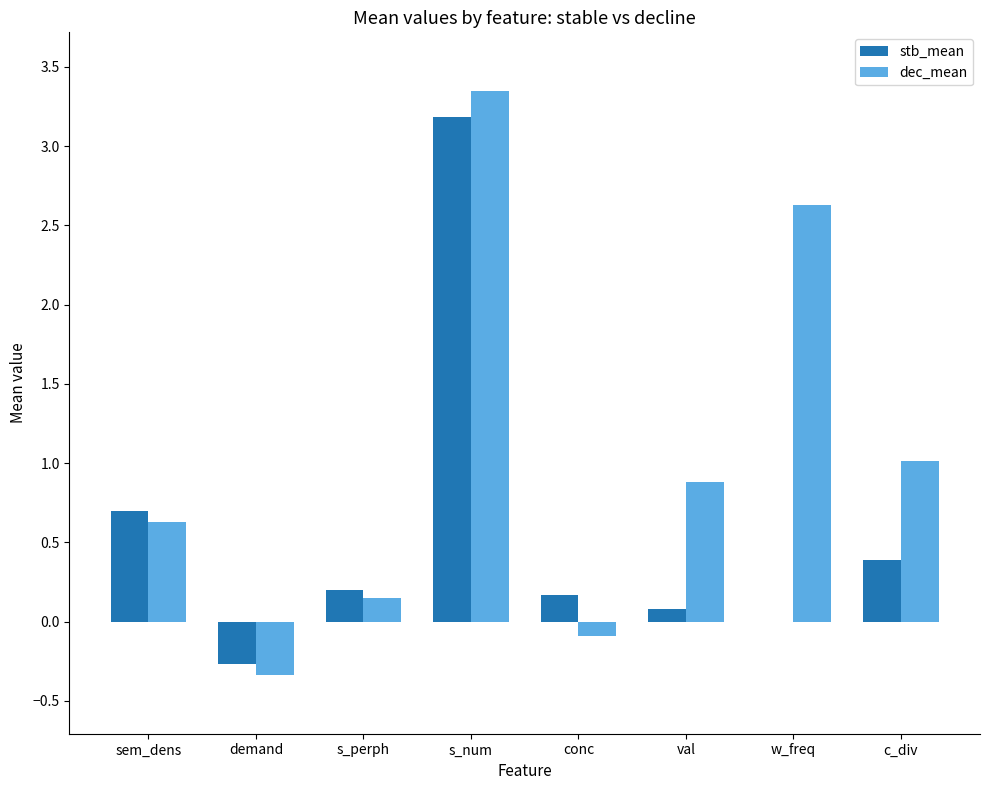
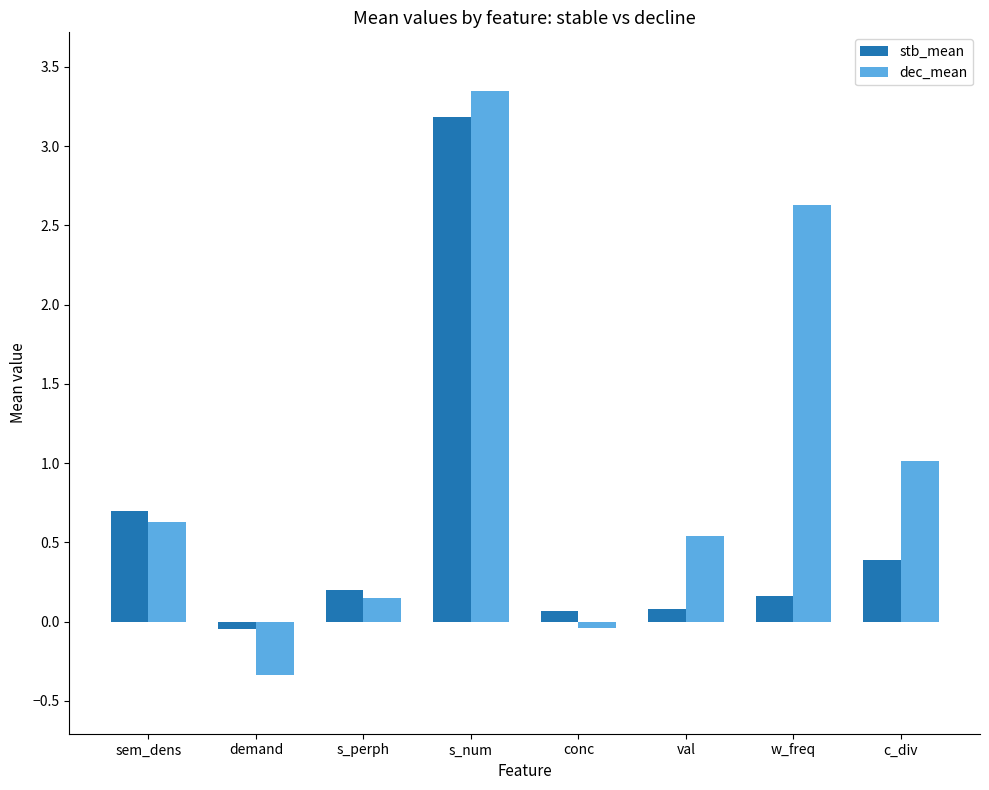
  {
    "stb_mean": {
      "sem_dens": 0.70,
-     "demand": -0.27,
+     "demand": -0.04,
      "s_perph": 0.20,
      "s_num": 3.18,
-     "conc": 0.17,
+     "conc": 0.07,
      "val": 0.08,
-     "w_freq": 0.00,
+     "w_freq": 0.16,
      "c_div": 0.39
    },
    "dec_mean": {
      "sem_dens": 0.63,
      "demand": -0.34,
      "s_perph": 0.15,
      "s_num": 3.35,
-     "conc": -0.09,
-     "val": 0.88,
+     "conc": -0.04,
+     "val": 0.54,
      "w_freq": 2.63,
      "c_div": 1.02
    }
  }
